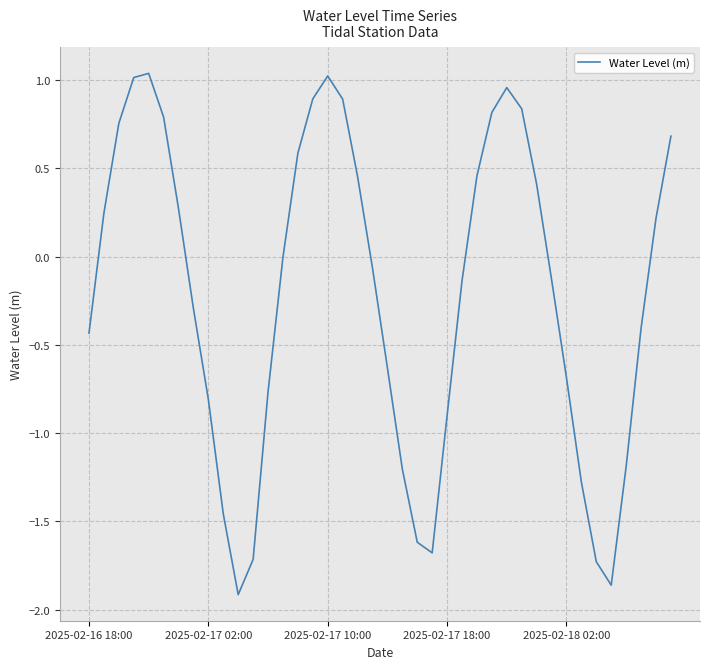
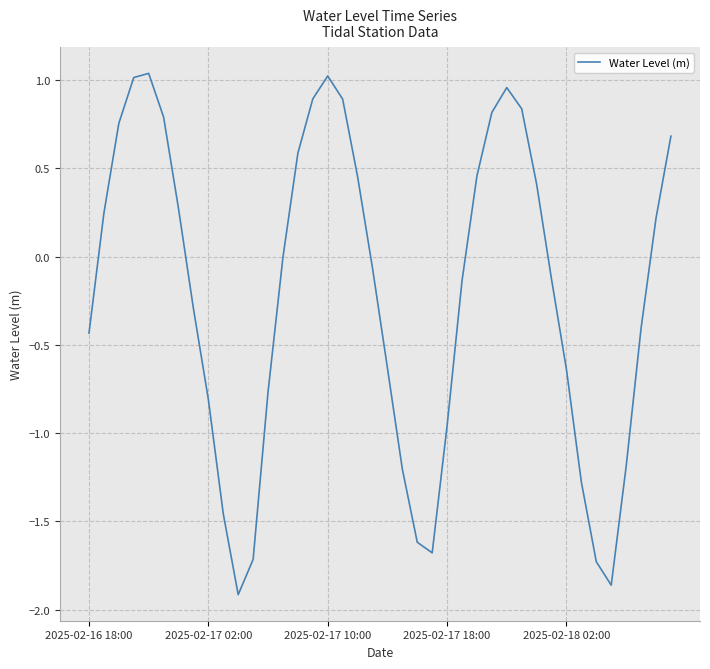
  {
    "2025-02-16 18:00": -0.43,
    "2025-02-17 02:00": -0.81,
    "2025-02-17 10:00": 1.02,
-   "2025-02-17 18:00": -0.90,
-   "2025-02-18 02:00": -0.69
+   "2025-02-17 18:00": -0.96,
+   "2025-02-18 02:00": -0.64
  }
